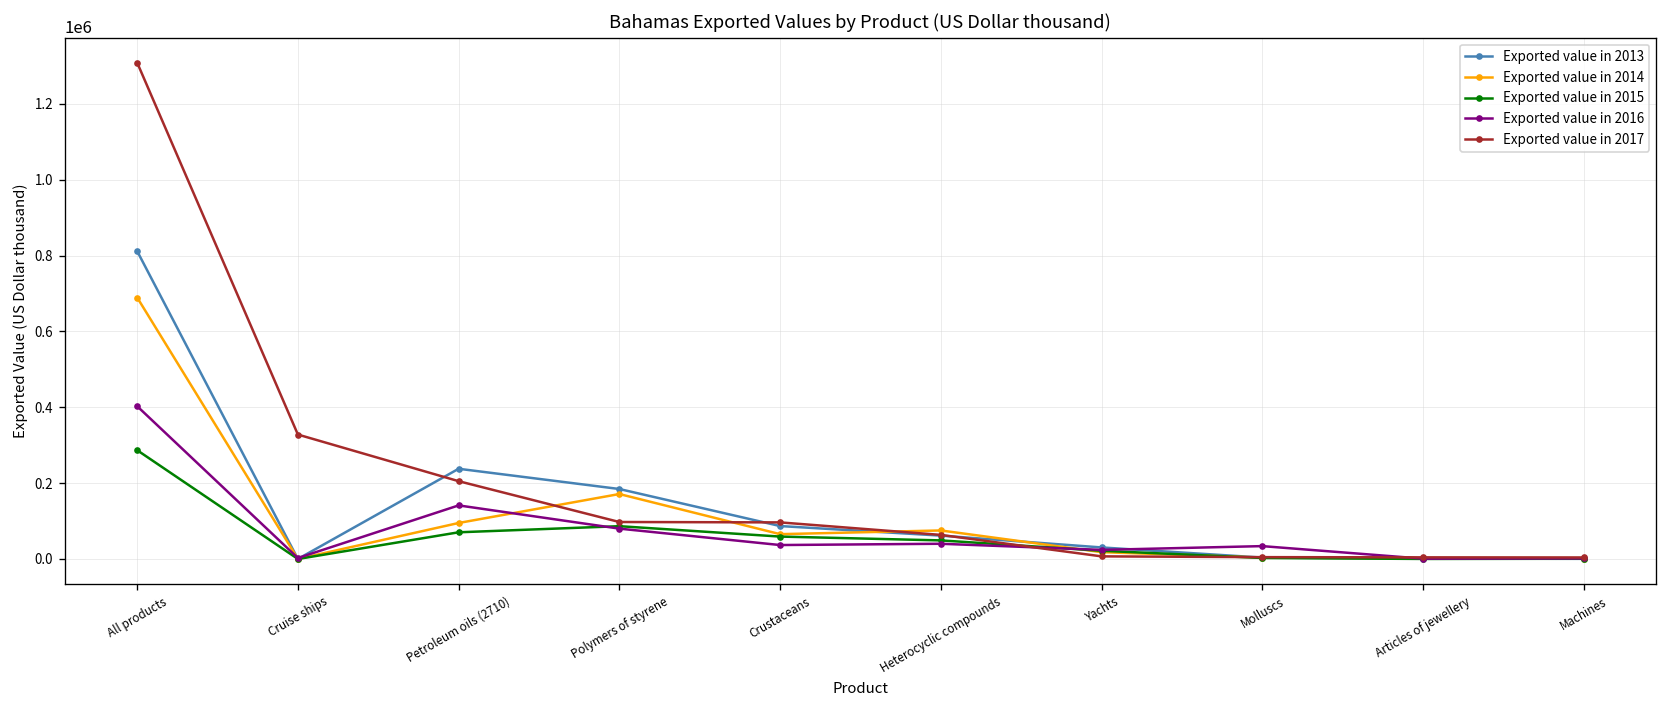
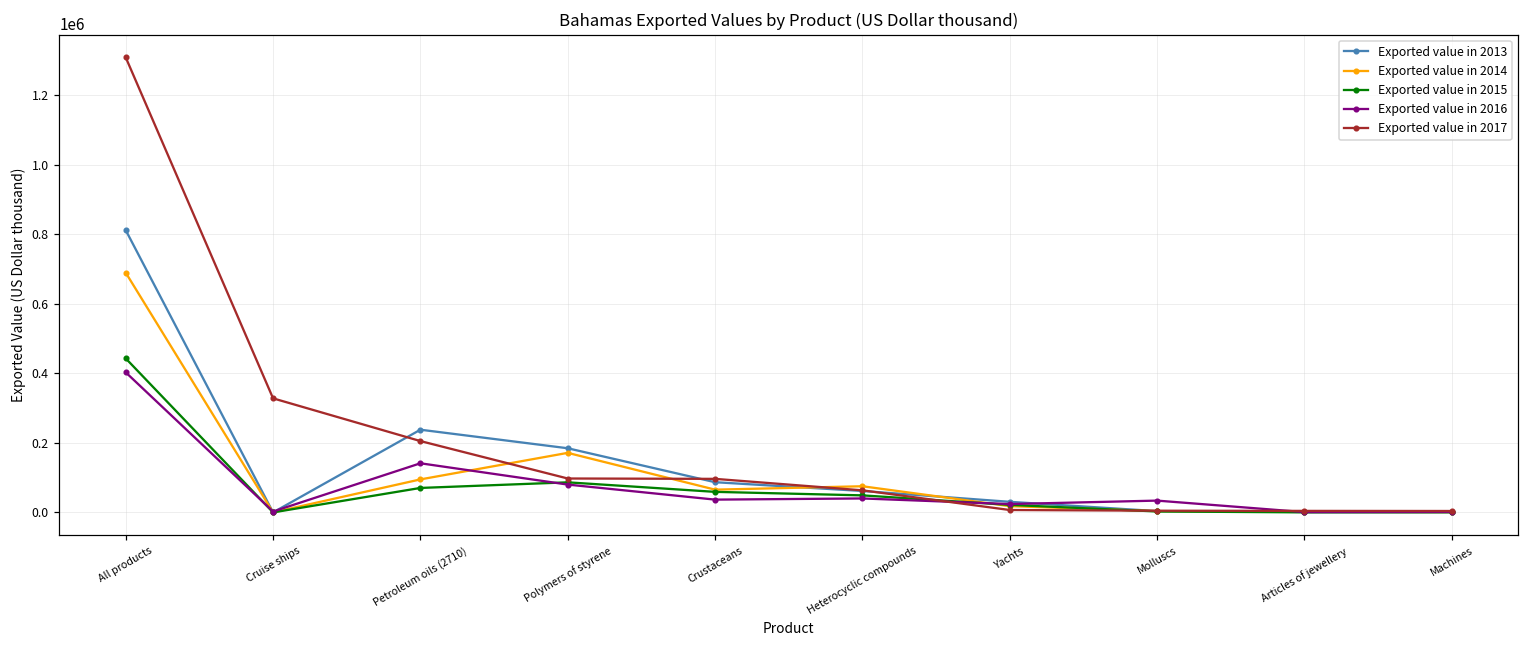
  {
    "Exported value in 2013": {
      "All products": 810000,
      "Petroleum oils (2710)": 240000,
      "Polymers of styrene": 180000,
      "Crustaceans": 90000
    },
    "Exported value in 2014": {
      "All products": 690000,
      "Petroleum oils (2710)": 90000,
      "Polymers of styrene": 170000,
      "Heterocyclic compounds": 80000
    },
    "Exported value in 2015": {
-     "All products": 290000,
+     "All products": 440000,
      "Petroleum oils (2710)": 70000,
      "Heterocyclic compounds": 50000
    },
    "Exported value in 2016": {
      "All products": 400000,
      "Petroleum oils (2710)": 140000,
      "Crustaceans": 40000,
      "Heterocyclic compounds": 40000,
      "Molluscs": 30000
    },
    "Exported value in 2017": {
      "All products": 1310000,
      "Cruise ships": 330000,
      "Petroleum oils (2710)": 210000,
      "Polymers of styrene": 100000,
      "Crustaceans": 100000,
      "Yachts": 10000
    }
  }
